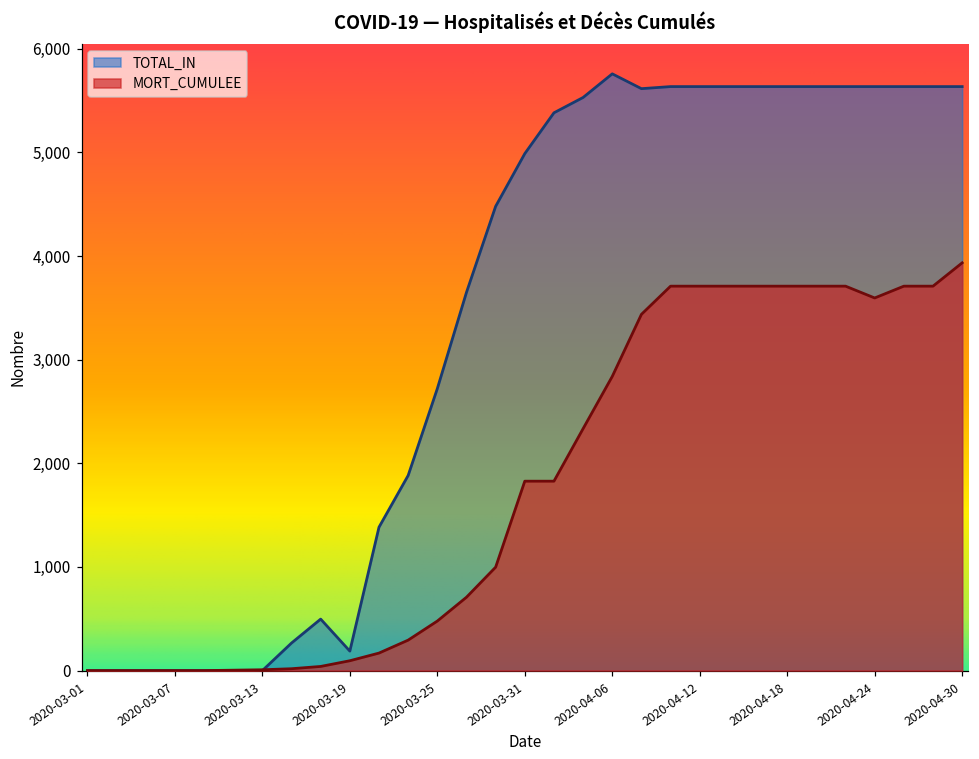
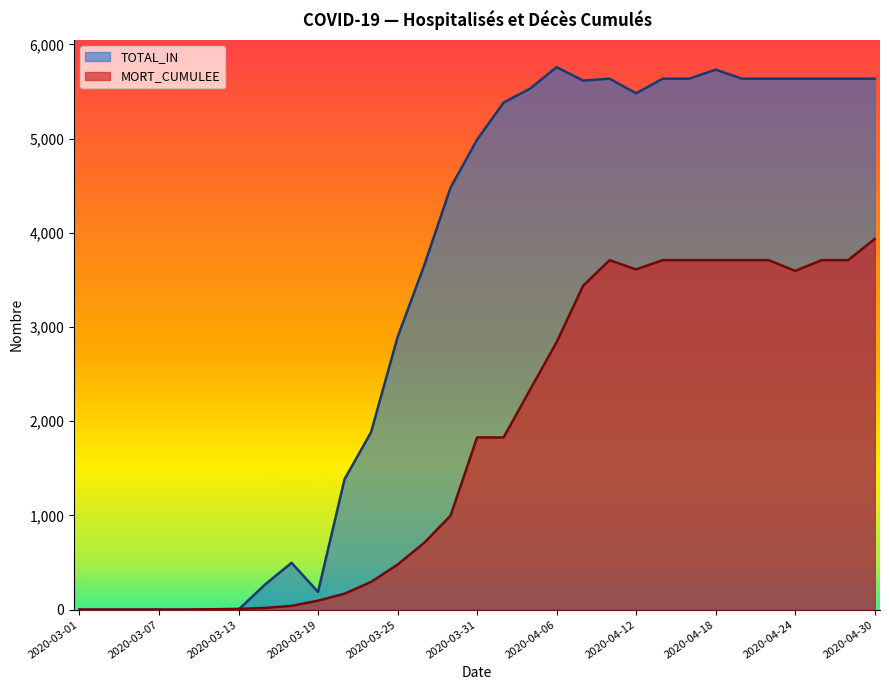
  {
    "TOTAL_IN": {
      "2020-03-19": "200",
-     "2020-03-25": "2,700",
+     "2020-03-25": "2,900",
      "2020-03-31": "5,000",
      "2020-04-06": "5,800",
-     "2020-04-12": "5,600",
-     "2020-04-18": "5,600",
+     "2020-04-12": "5,500",
+     "2020-04-18": "5,700",
      "2020-04-24": "5,600",
      "2020-04-30": "5,600"
    },
    "MORT_CUMULEE": {
      "2020-03-19": "100",
      "2020-03-25": "500",
      "2020-03-31": "1,800",
      "2020-04-06": "2,800",
-     "2020-04-12": "3,700",
+     "2020-04-12": "3,600",
      "2020-04-18": "3,700",
      "2020-04-24": "3,600",
      "2020-04-30": "3,900"
    }
  }
